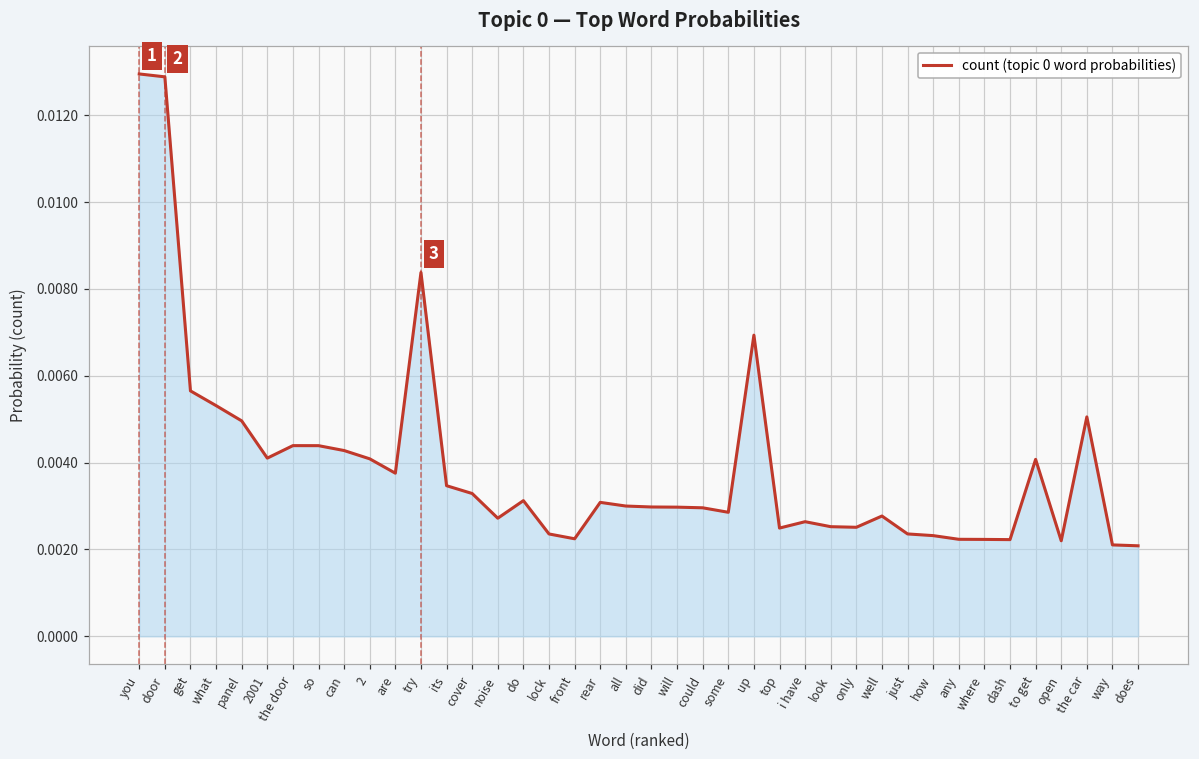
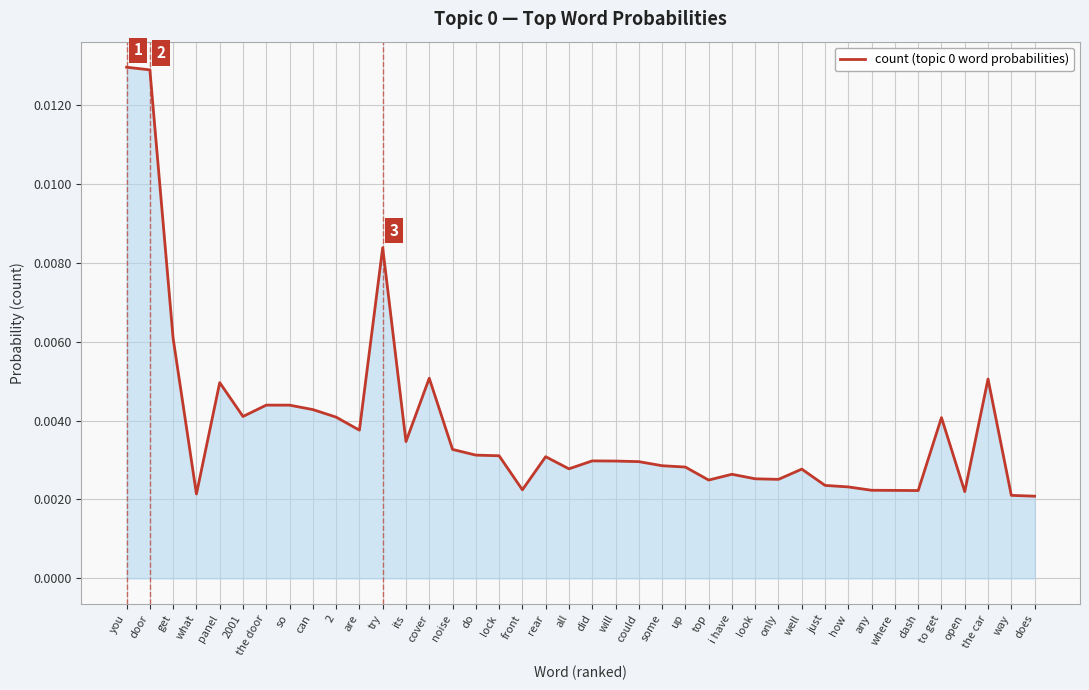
  {
-   "get": 0.0057,
-   "what": 0.0053,
+   "get": 0.0061,
+   "what": 0.0021,
    "panel": 0.0050,
    "2001": 0.0041,
    "the door": 0.0044,
    "so": 0.0044,
    "can": 0.0043,
    "2": 0.0041,
    "are": 0.0038,
    "its": 0.0035,
-   "cover": 0.0033,
-   "noise": 0.0027,
+   "cover": 0.0051,
+   "noise": 0.0033,
    "do": 0.0031,
-   "lock": 0.0024,
+   "lock": 0.0031,
    "front": 0.0022,
    "rear": 0.0031,
-   "all": 0.0030,
+   "all": 0.0028,
    "did": 0.0030,
    "will": 0.0030,
    "could": 0.0030,
    "some": 0.0029,
-   "up": 0.0069,
+   "up": 0.0028,
    "top": 0.0025,
    "i have": 0.0026,
    "look": 0.0025,
    "only": 0.0025,
    "well": 0.0028,
    "just": 0.0024,
    "how": 0.0023,
    "any": 0.0022,
    "where": 0.0022,
    "dash": 0.0022,
    "to get": 0.0041,
    "open": 0.0022,
    "the car": 0.0051,
    "way": 0.0021,
    "does": 0.0021
  }
